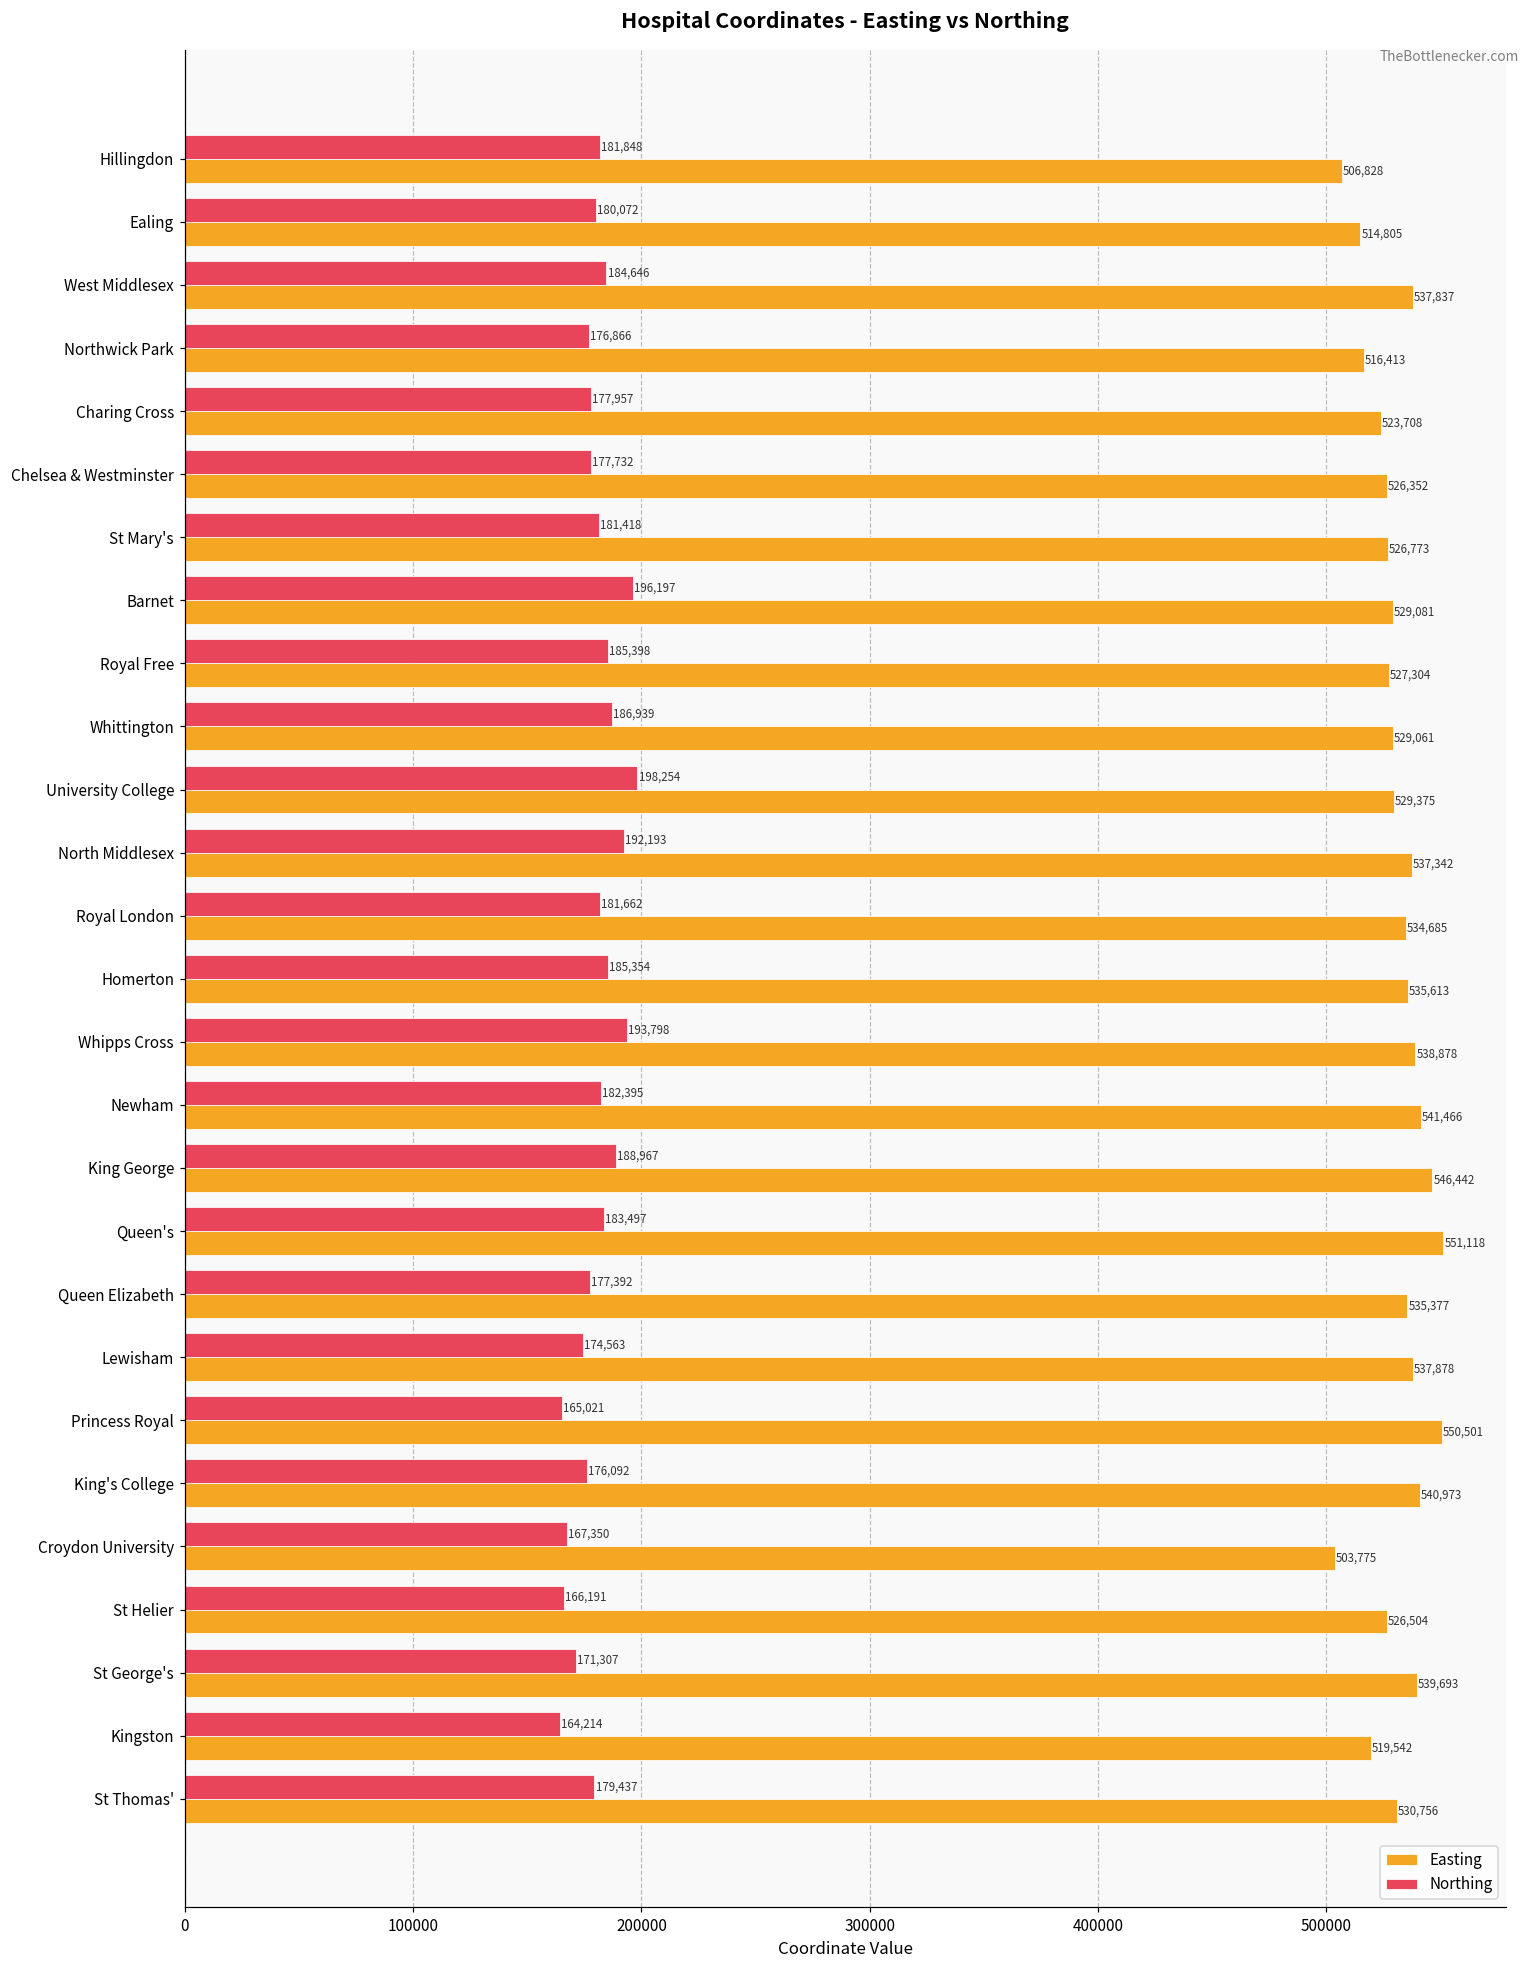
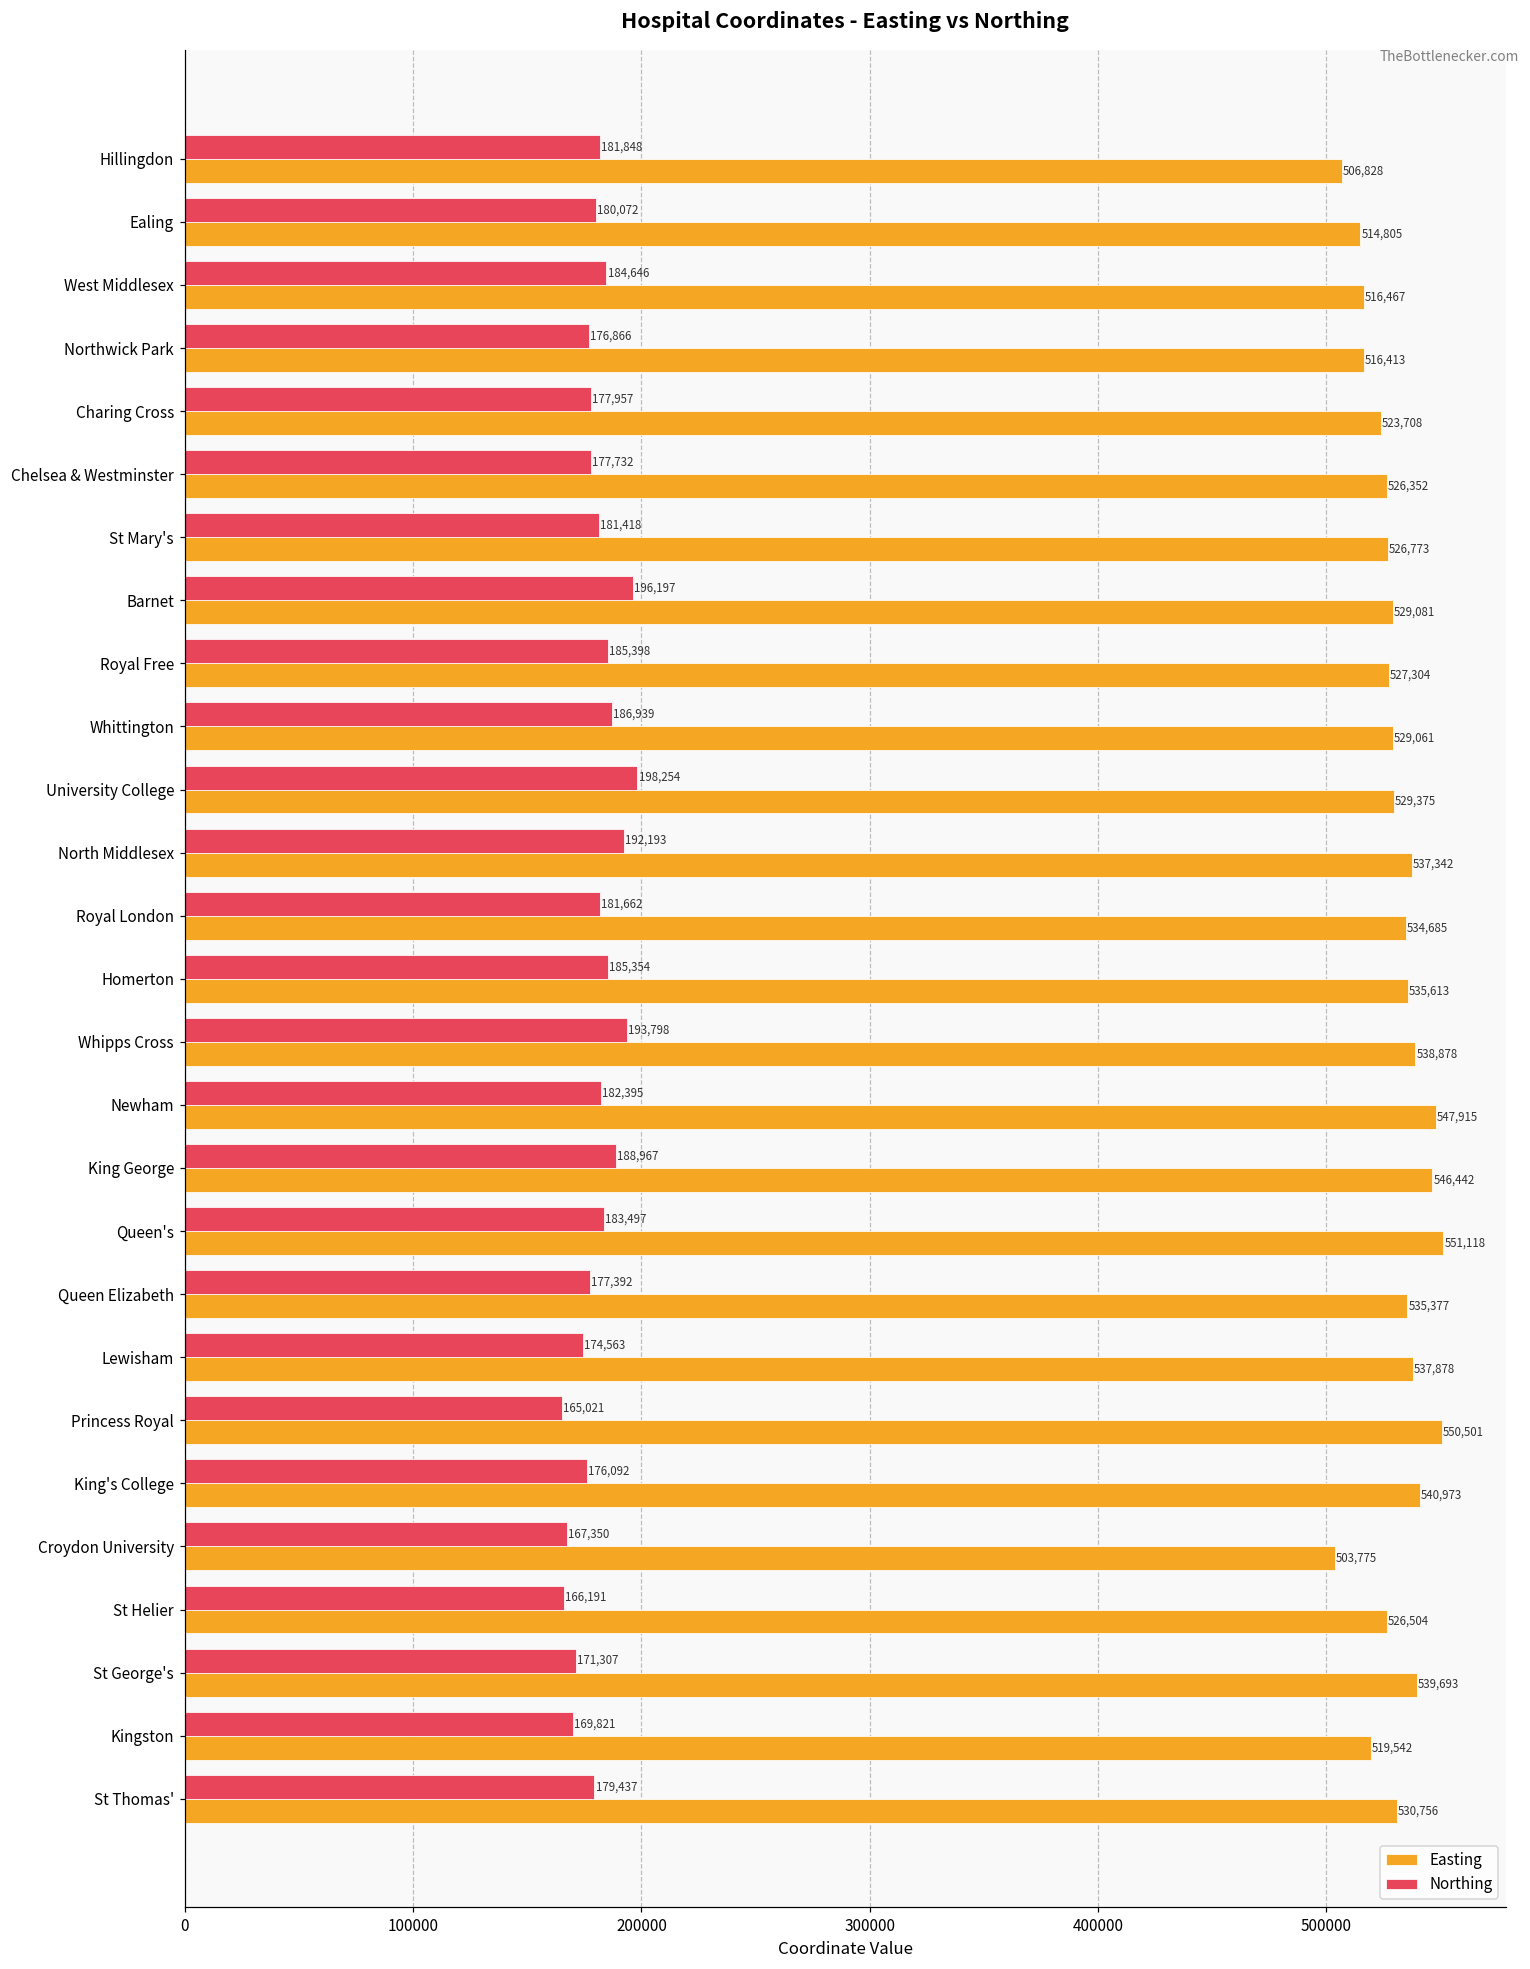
  {
    "Easting": {
      "Hillingdon": "506,828",
      "Ealing": "514,805",
-     "West Middlesex": "537,837",
+     "West Middlesex": "516,467",
      "Northwick Park": "516,413",
      "Charing Cross": "523,708",
      "Chelsea & Westminster": "526,352",
      "St Mary's": "526,773",
      "Barnet": "529,081",
      "Royal Free": "527,304",
      "Whittington": "529,061",
      "University College": "529,375",
      "North Middlesex": "537,342",
      "Royal London": "534,685",
      "Homerton": "535,613",
      "Whipps Cross": "538,878",
-     "Newham": "541,466",
+     "Newham": "547,915",
      "King George": "546,442",
      "Queen's": "551,118",
      "Queen Elizabeth": "535,377",
      "Lewisham": "537,878",
      "Princess Royal": "550,501",
      "King's College": "540,973",
      "Croydon University": "503,775",
      "St Helier": "526,504",
      "St George's": "539,693",
      "Kingston": "519,542",
      "St Thomas'": "530,756"
    },
    "Northing": {
      "Hillingdon": "181,848",
      "Ealing": "180,072",
      "West Middlesex": "184,646",
      "Northwick Park": "176,866",
      "Charing Cross": "177,957",
      "Chelsea & Westminster": "177,732",
      "St Mary's": "181,418",
      "Barnet": "196,197",
      "Royal Free": "185,398",
      "Whittington": "186,939",
      "University College": "198,254",
      "North Middlesex": "192,193",
      "Royal London": "181,662",
      "Homerton": "185,354",
      "Whipps Cross": "193,798",
      "Newham": "182,395",
      "King George": "188,967",
      "Queen's": "183,497",
      "Queen Elizabeth": "177,392",
      "Lewisham": "174,563",
      "Princess Royal": "165,021",
      "King's College": "176,092",
      "Croydon University": "167,350",
      "St Helier": "166,191",
      "St George's": "171,307",
-     "Kingston": "164,214",
+     "Kingston": "169,821",
      "St Thomas'": "179,437"
    }
  }
